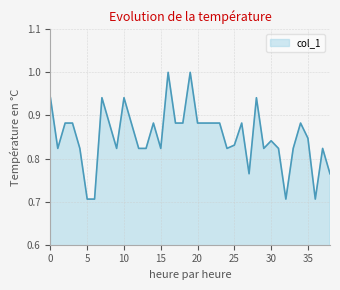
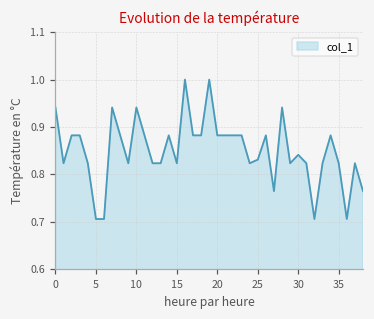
  {
    "0": 0.94,
    "5": 0.71,
    "10": 0.94,
    "15": 0.82,
    "20": 0.88,
    "25": 0.83,
    "30": 0.84,
-   "35": 0.85
+   "35": 0.82
  }
